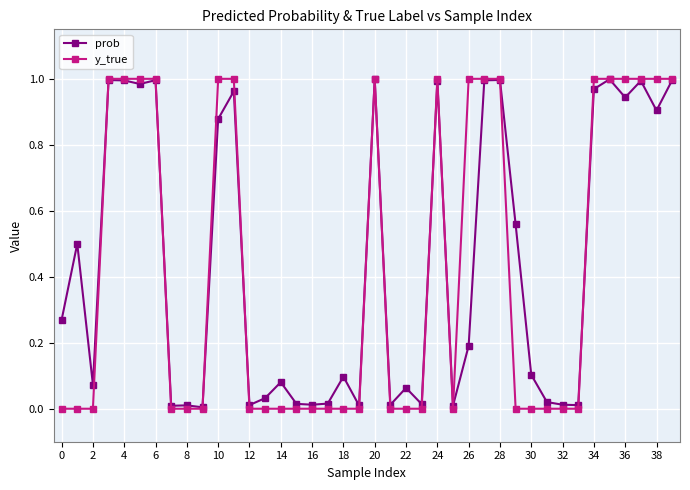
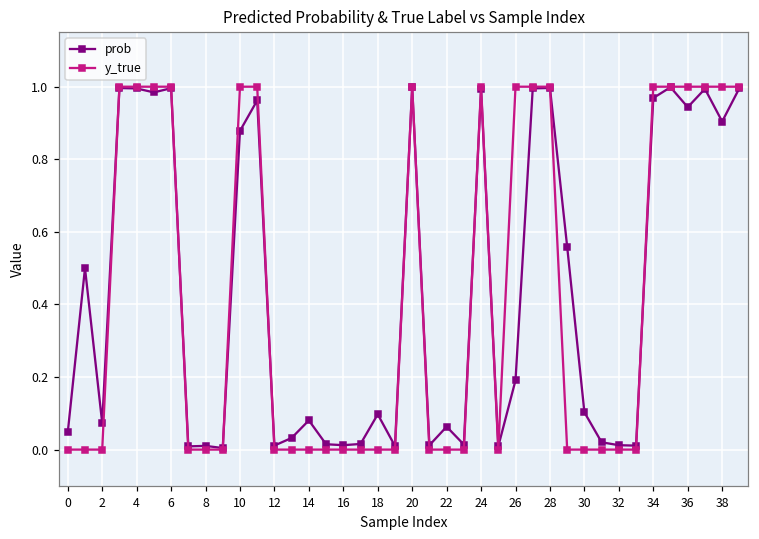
  {
    "prob": {
-     "0": 0.27,
+     "0": 0.05,
      "2": 0.07,
      "8": 0.01,
      "10": 0.88,
      "12": 0.01,
      "14": 0.08,
      "16": 0.01,
      "18": 0.10,
      "22": 0.06,
      "26": 0.19,
      "30": 0.10,
      "32": 0.01,
      "34": 0.97,
      "36": 0.94,
      "38": 0.90
    },
    "y_true": {
      "0": 0.00,
      "2": 0.00,
      "8": 0.00,
      "10": 1.00,
      "12": 0.00,
      "14": 0.00,
      "16": 0.00,
      "18": 0.00,
      "22": 0.00,
      "26": 1.00,
      "30": 0.00,
      "32": 0.00,
      "34": 1.00,
      "36": 1.00,
      "38": 1.00
    }
  }
